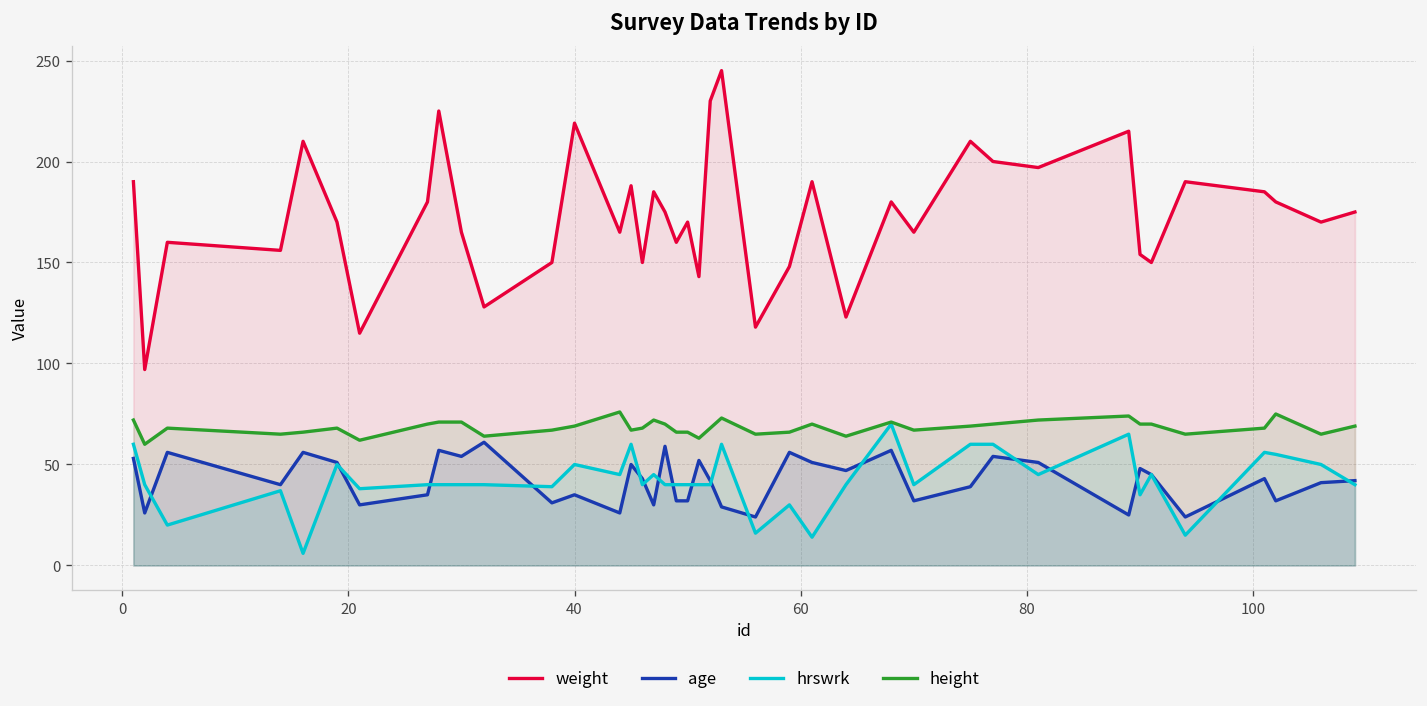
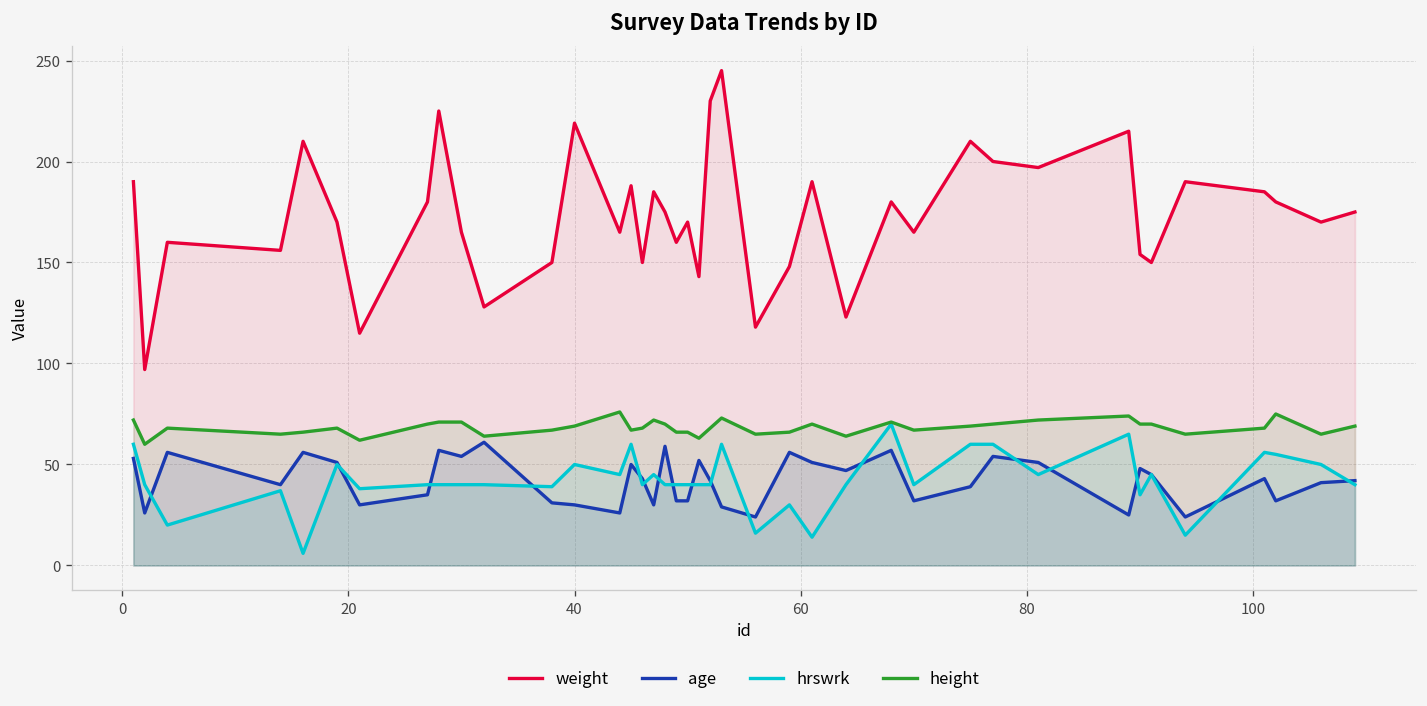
  {
    "weight": {
      "40": 219
    },
    "age": {
-     "40": 35
+     "40": 30
    },
    "hrswrk": {
      "40": 50
    },
    "height": {
      "40": 69
    }
  }
